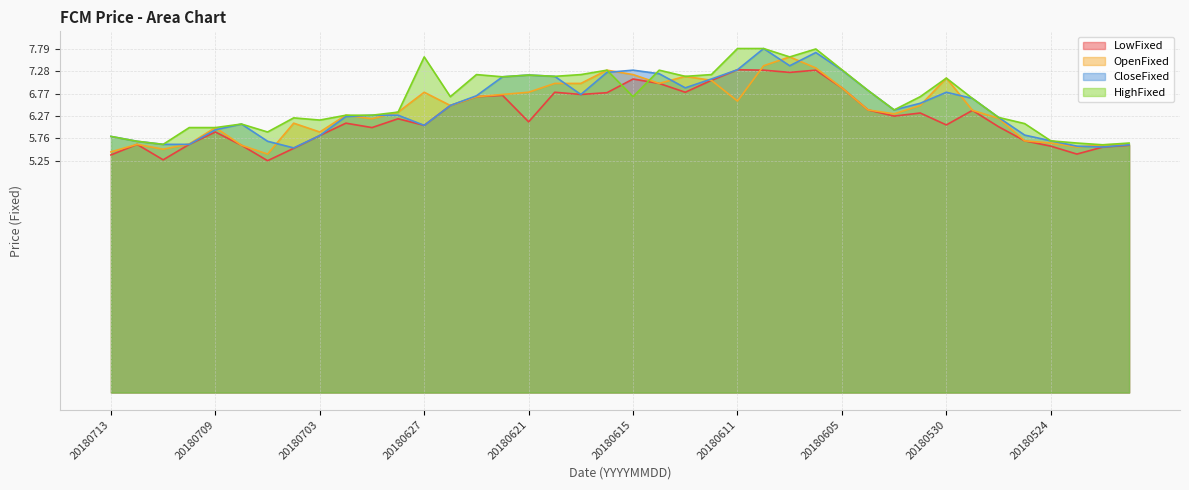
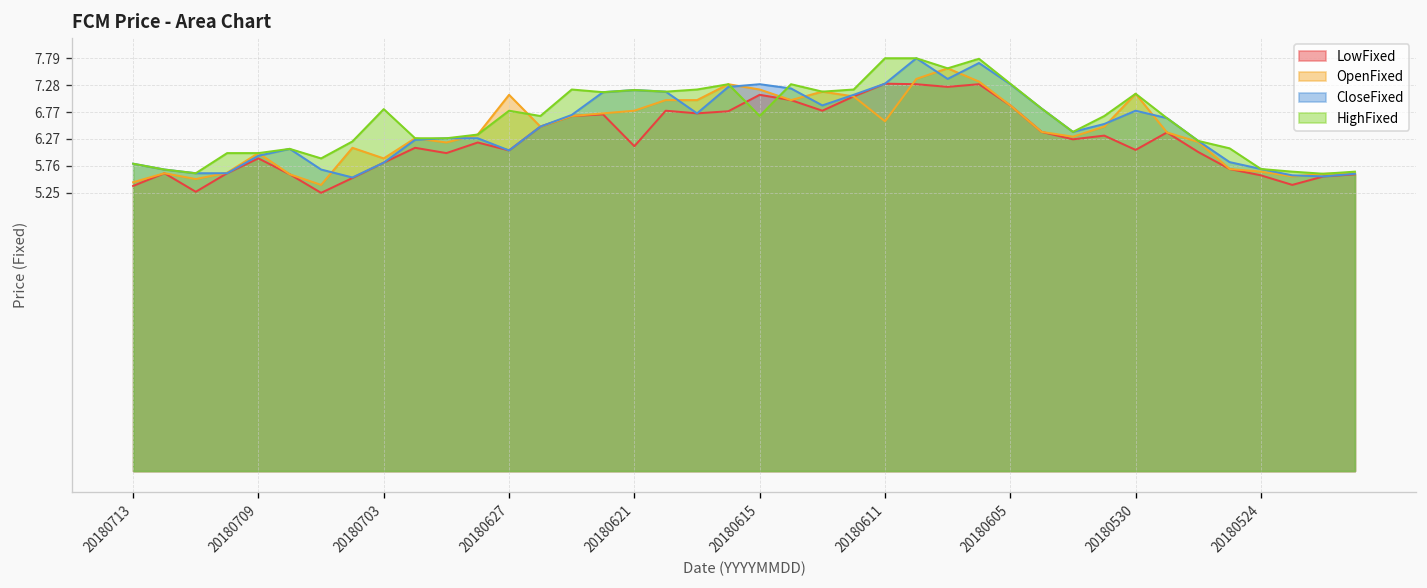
  {
    "LowFixed": {
      "20180713": 5.4,
      "20180621": 6.1,
      "20180615": 7.1,
      "20180530": 6.1,
      "20180524": 5.6
    },
    "OpenFixed": {
      "20180713": 5.5,
      "20180703": 5.9,
-     "20180627": 6.8,
+     "20180627": 7.1,
      "20180621": 6.8,
      "20180615": 7.2,
      "20180611": 6.6
    },
    "CloseFixed": {
      "20180615": 7.3,
      "20180530": 6.8
    },
    "HighFixed": {
-     "20180703": 6.2,
-     "20180627": 7.6,
+     "20180703": 6.8,
+     "20180627": 6.8,
      "20180615": 6.7,
      "20180611": 7.8
    }
  }
